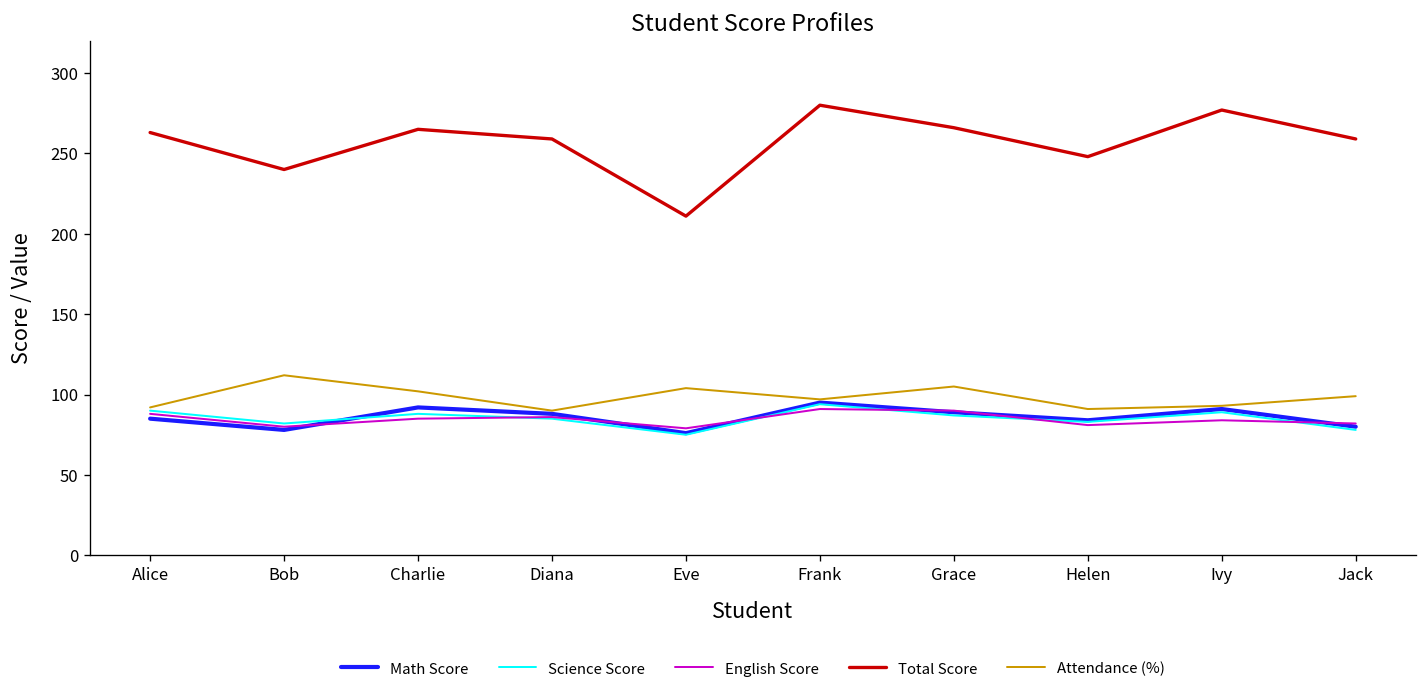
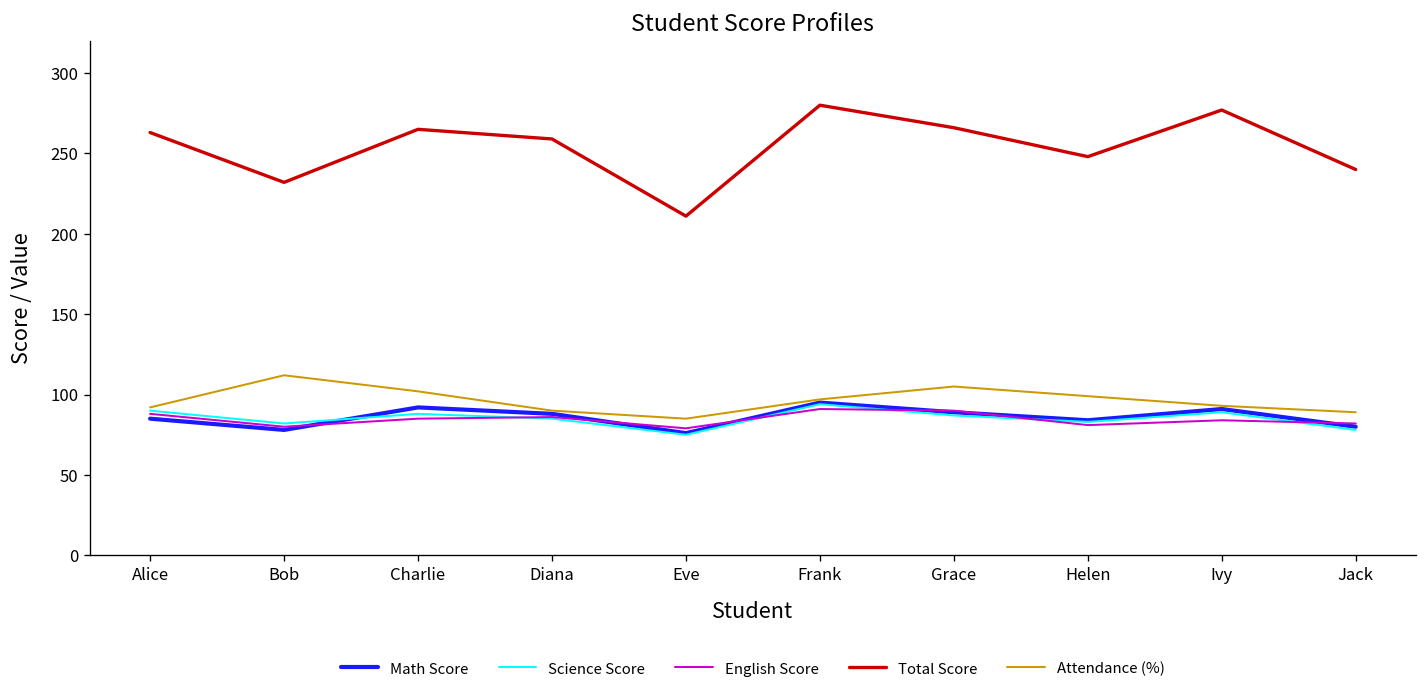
  {
    "Math Score": {
      "Alice": 85,
      "Bob": 78,
      "Charlie": 92,
      "Diana": 88,
      "Ivy": 91,
      "Jack": 80
    },
    "Science Score": {
      "Alice": 90,
      "Bob": 82,
      "Charlie": 88,
      "Grace": 87,
      "Ivy": 89,
      "Jack": 78
    },
    "English Score": {
      "Alice": 88,
      "Bob": 80,
      "Charlie": 85,
      "Eve": 79,
      "Frank": 91,
      "Helen": 81,
      "Ivy": 84,
      "Jack": 82
    },
    "Total Score": {
      "Alice": 263,
-     "Bob": 240,
+     "Bob": 232,
      "Charlie": 265,
      "Diana": 259,
      "Eve": 211,
      "Frank": 280,
      "Grace": 266,
      "Helen": 248,
      "Ivy": 277,
-     "Jack": 259
+     "Jack": 240
    },
    "Attendance (%)": {
      "Alice": 92,
      "Bob": 112,
      "Charlie": 102,
      "Diana": 90,
-     "Eve": 104,
+     "Eve": 85,
      "Frank": 97,
      "Grace": 105,
-     "Helen": 91,
+     "Helen": 99,
      "Ivy": 93,
-     "Jack": 99
+     "Jack": 89
    }
  }
